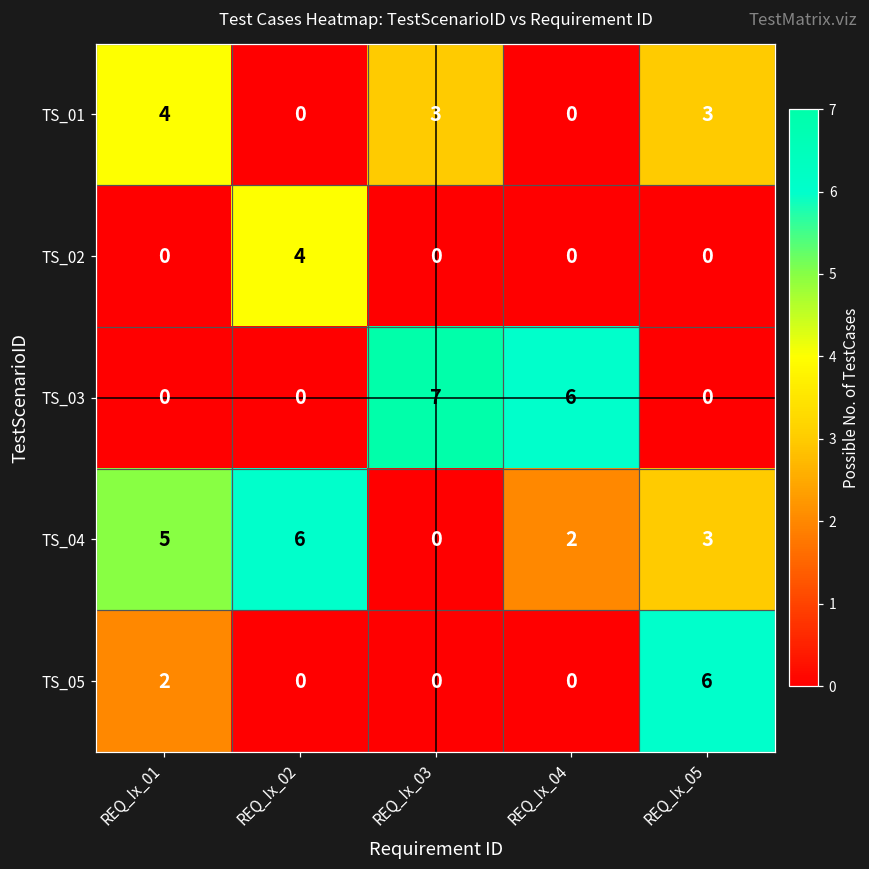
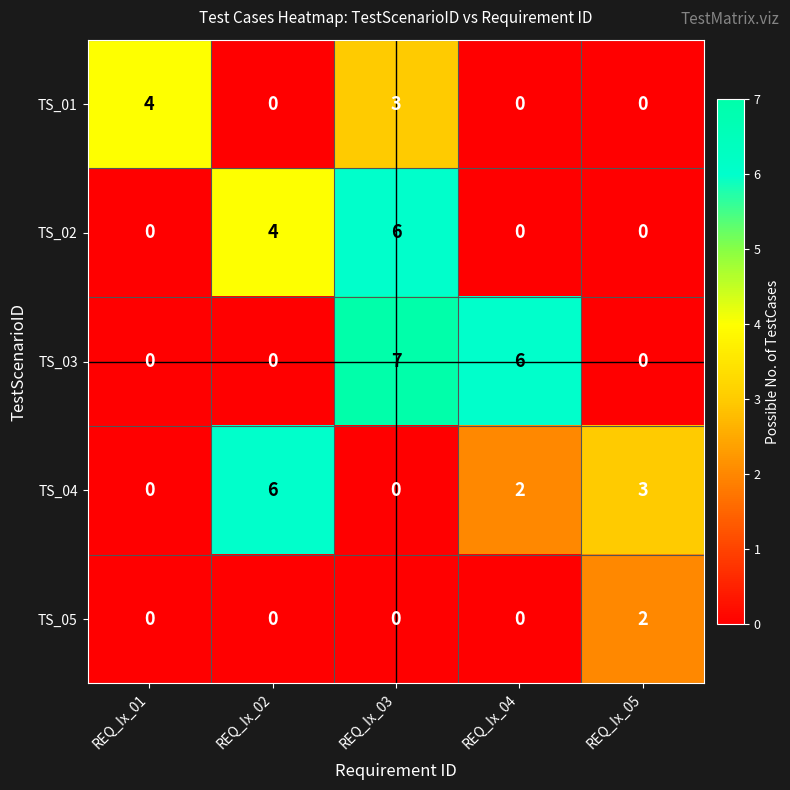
  {
    "TS_01": {
      "REQ_Ix_01": 4,
      "REQ_Ix_02": 0,
      "REQ_Ix_03": 3,
      "REQ_Ix_04": 0,
-     "REQ_Ix_05": 3
+     "REQ_Ix_05": 0
    },
    "TS_02": {
      "REQ_Ix_01": 0,
      "REQ_Ix_02": 4,
-     "REQ_Ix_03": 0,
+     "REQ_Ix_03": 6,
      "REQ_Ix_04": 0,
      "REQ_Ix_05": 0
    },
    "TS_03": {
      "REQ_Ix_01": 0,
      "REQ_Ix_02": 0,
      "REQ_Ix_03": 7,
      "REQ_Ix_04": 6,
      "REQ_Ix_05": 0
    },
    "TS_04": {
-     "REQ_Ix_01": 5,
+     "REQ_Ix_01": 0,
      "REQ_Ix_02": 6,
      "REQ_Ix_03": 0,
      "REQ_Ix_04": 2,
      "REQ_Ix_05": 3
    },
    "TS_05": {
-     "REQ_Ix_01": 2,
+     "REQ_Ix_01": 0,
      "REQ_Ix_02": 0,
      "REQ_Ix_03": 0,
      "REQ_Ix_04": 0,
-     "REQ_Ix_05": 6
+     "REQ_Ix_05": 2
    }
  }
